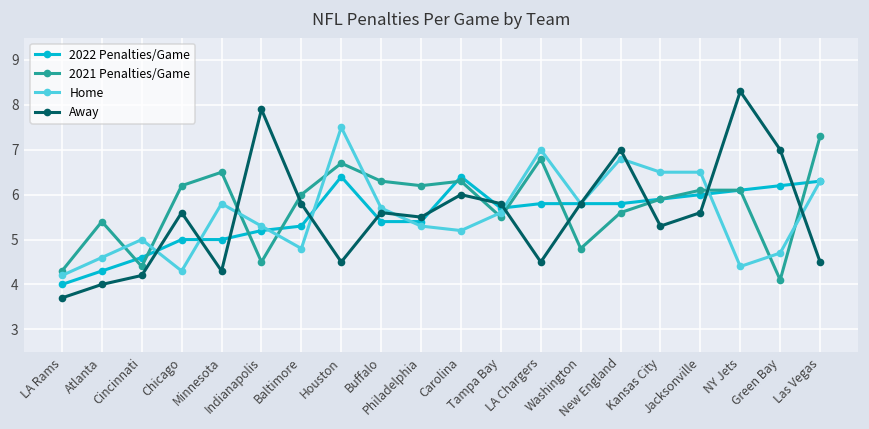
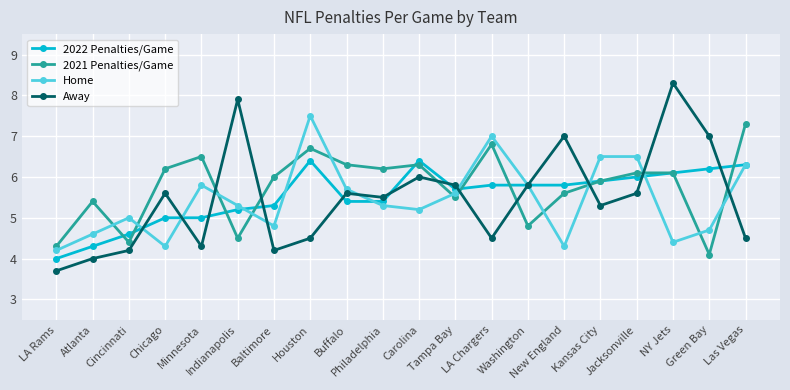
  {
    "2022 Penalties/Game": {
      "LA Rams": 4.0,
      "Atlanta": 4.3,
      "Cincinnati": 4.6,
      "Chicago": 5.0,
      "Minnesota": 5.0,
      "Indianapolis": 5.2,
      "Baltimore": 5.3,
      "Houston": 6.4,
      "Buffalo": 5.4,
      "Philadelphia": 5.4,
      "Carolina": 6.4,
      "Tampa Bay": 5.7,
      "LA Chargers": 5.8,
      "New England": 5.8,
      "Jacksonville": 6.0,
      "Green Bay": 6.2
    },
    "2021 Penalties/Game": {
      "LA Rams": 4.3,
      "Atlanta": 5.4,
      "Cincinnati": 4.4,
      "Chicago": 6.2,
      "Minnesota": 6.5,
      "Indianapolis": 4.5,
      "Baltimore": 6.0,
      "Houston": 6.7,
      "Buffalo": 6.3,
      "Philadelphia": 6.2,
      "Carolina": 6.3,
      "Tampa Bay": 5.5,
      "LA Chargers": 6.8,
      "Washington": 4.8,
      "New England": 5.6,
      "Jacksonville": 6.1,
      "Green Bay": 4.1,
      "Las Vegas": 7.3
    },
    "Home": {
      "LA Rams": 4.2,
      "Atlanta": 4.6,
      "Cincinnati": 5.0,
      "Chicago": 4.3,
      "Minnesota": 5.8,
      "Indianapolis": 5.3,
      "Baltimore": 4.8,
      "Houston": 7.5,
      "Buffalo": 5.7,
      "Philadelphia": 5.3,
      "Carolina": 5.2,
      "Tampa Bay": 5.6,
      "LA Chargers": 7.0,
-     "New England": 6.8,
+     "New England": 4.3,
      "Kansas City": 6.5,
      "Jacksonville": 6.5,
      "NY Jets": 4.4,
      "Green Bay": 4.7
    },
    "Away": {
      "LA Rams": 3.7,
      "Atlanta": 4.0,
      "Cincinnati": 4.2,
      "Chicago": 5.6,
      "Minnesota": 4.3,
      "Indianapolis": 7.9,
-     "Baltimore": 5.8,
+     "Baltimore": 4.2,
      "Houston": 4.5,
      "Buffalo": 5.6,
      "Philadelphia": 5.5,
      "Carolina": 6.0,
      "Tampa Bay": 5.8,
      "LA Chargers": 4.5,
      "New England": 7.0,
      "Kansas City": 5.3,
      "Jacksonville": 5.6,
      "NY Jets": 8.3,
      "Green Bay": 7.0,
      "Las Vegas": 4.5
    }
  }
